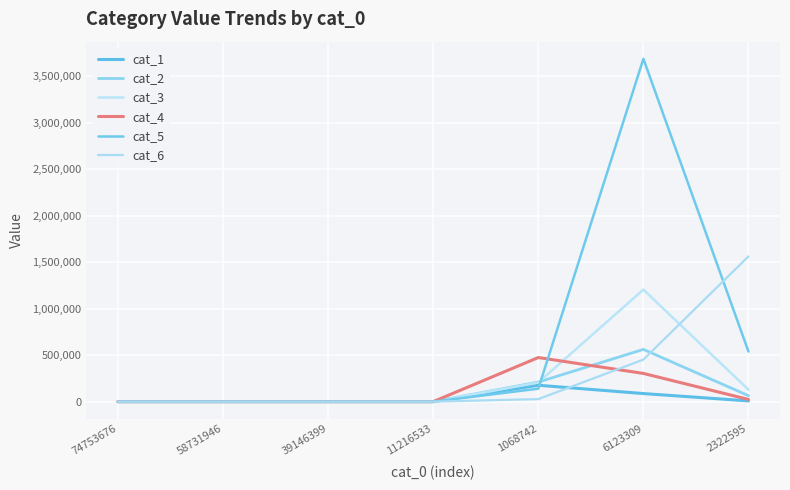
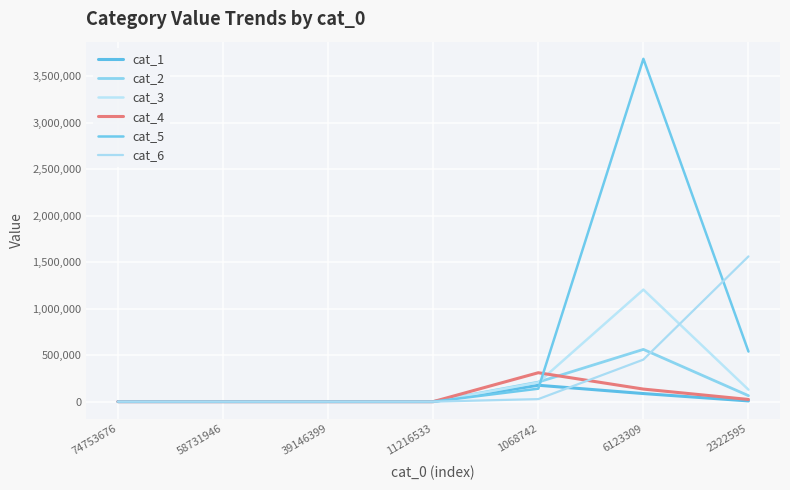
  {
    "cat_4": {
-     "1068742": "500,000",
-     "6123309": "300,000"
+     "1068742": "300,000",
+     "6123309": "100,000"
    }
  }
